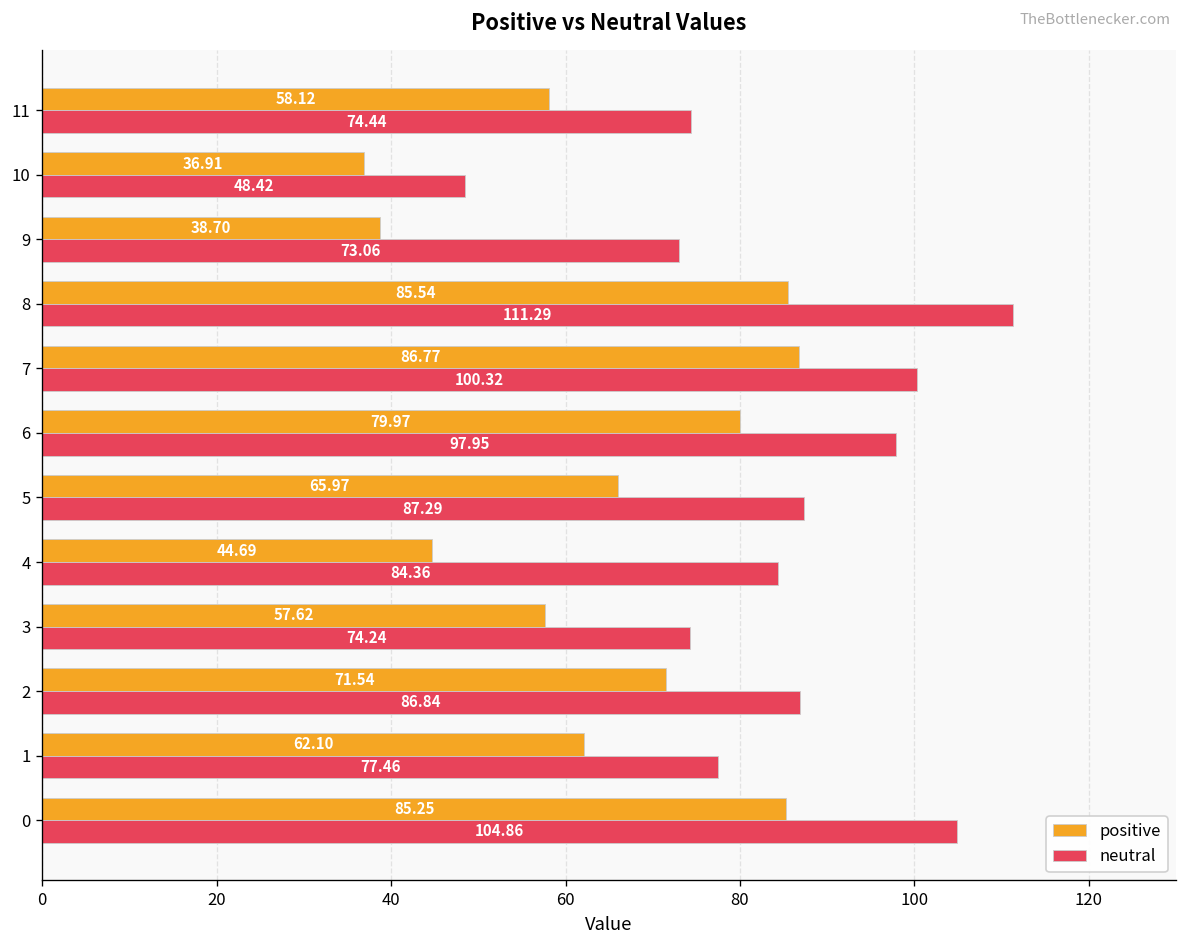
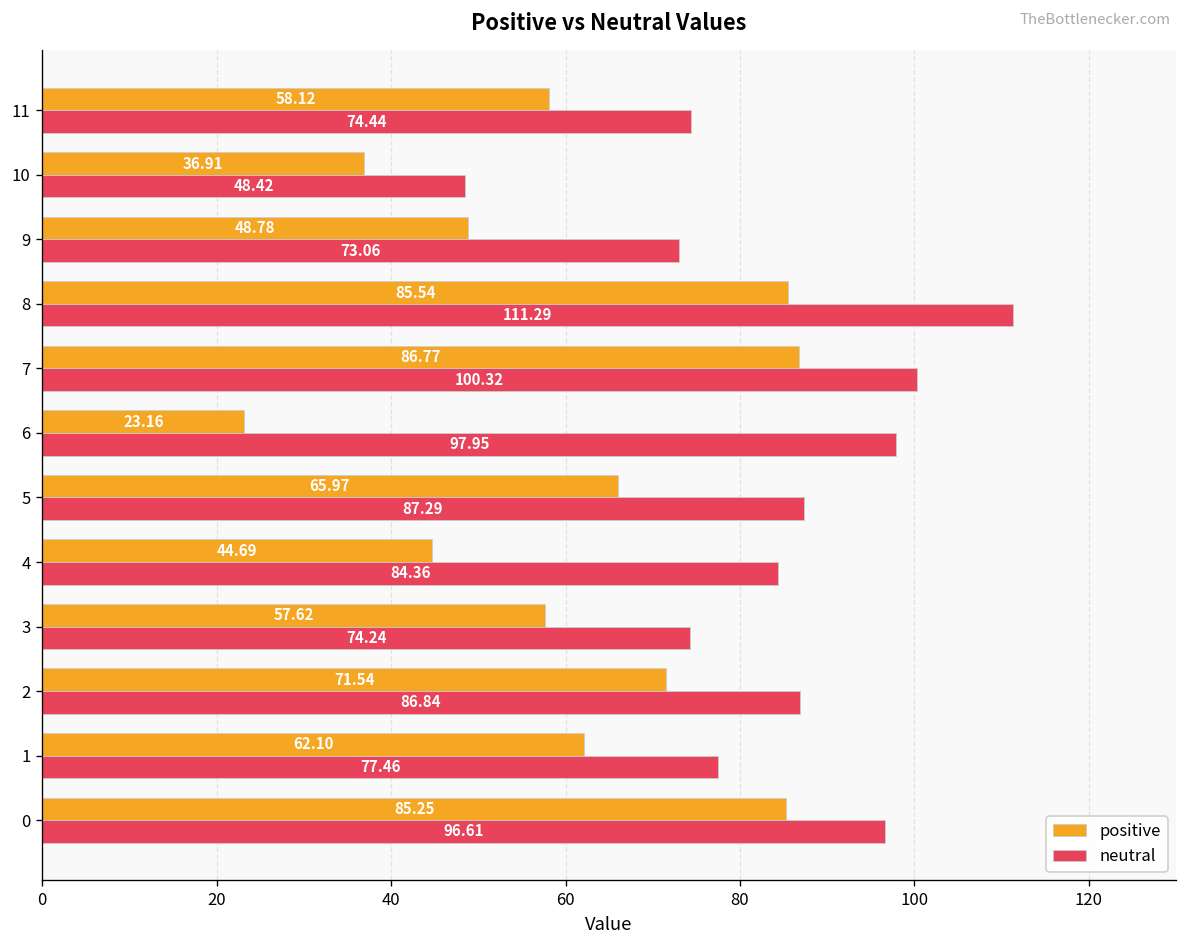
  {
    "positive": {
      "11": 58.12,
      "10": 36.91,
-     "9": 38.70,
+     "9": 48.78,
      "8": 85.54,
      "7": 86.77,
-     "6": 79.97,
+     "6": 23.16,
      "5": 65.97,
      "4": 44.69,
      "3": 57.62,
      "2": 71.54,
      "1": 62.10,
      "0": 85.25
    },
    "neutral": {
      "11": 74.44,
      "10": 48.42,
      "9": 73.06,
      "8": 111.29,
      "7": 100.32,
      "6": 97.95,
      "5": 87.29,
      "4": 84.36,
      "3": 74.24,
      "2": 86.84,
      "1": 77.46,
-     "0": 104.86
+     "0": 96.61
    }
  }
